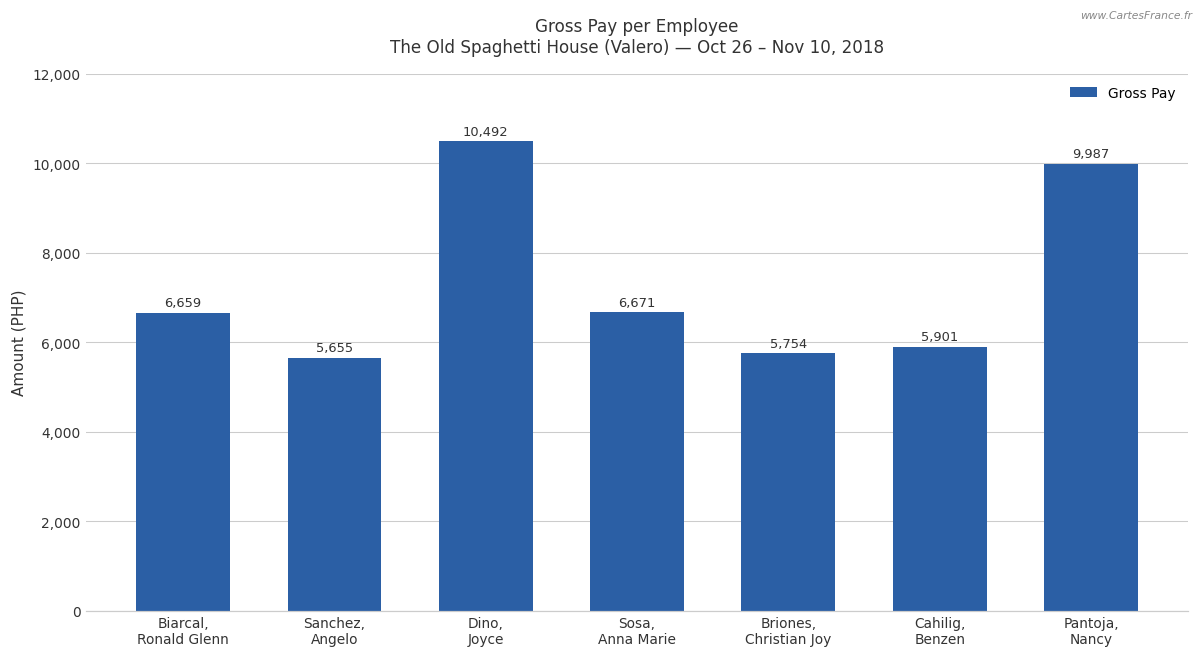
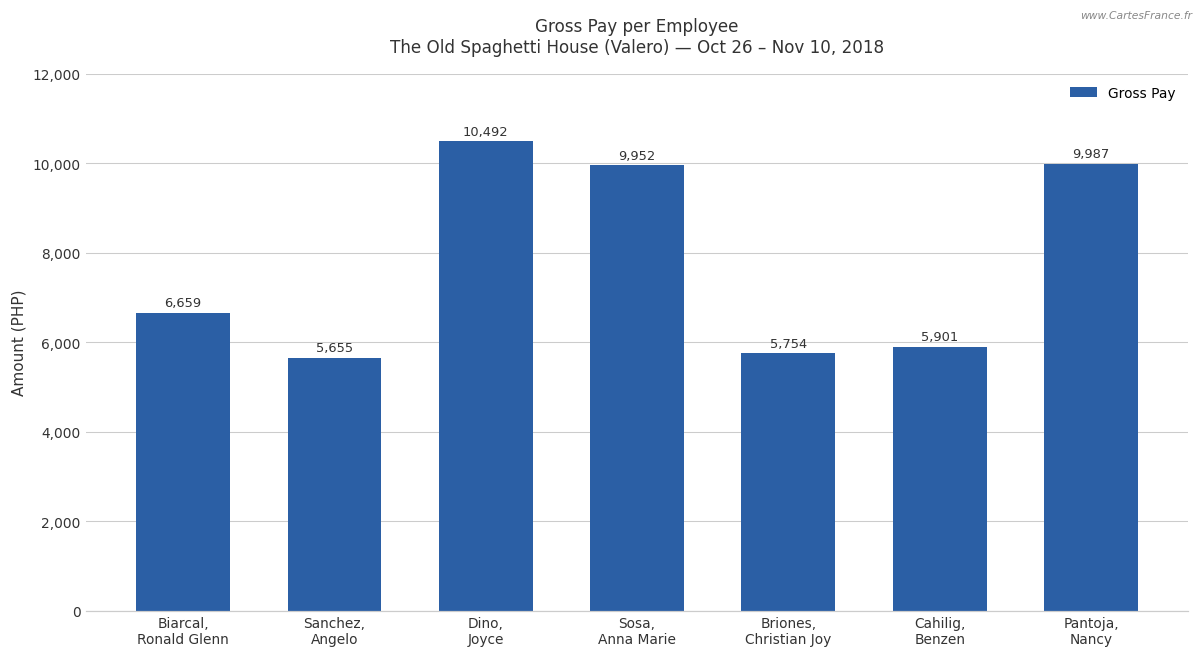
  {
    "Biarcal, Ronald Glenn": "6,659",
    "Sanchez, Angelo": "5,655",
    "Dino, Joyce": "10,492",
-   "Sosa, Anna Marie": "6,671",
+   "Sosa, Anna Marie": "9,952",
    "Briones, Christian Joy": "5,754",
    "Cahilig, Benzen": "5,901",
    "Pantoja, Nancy": "9,987"
  }
